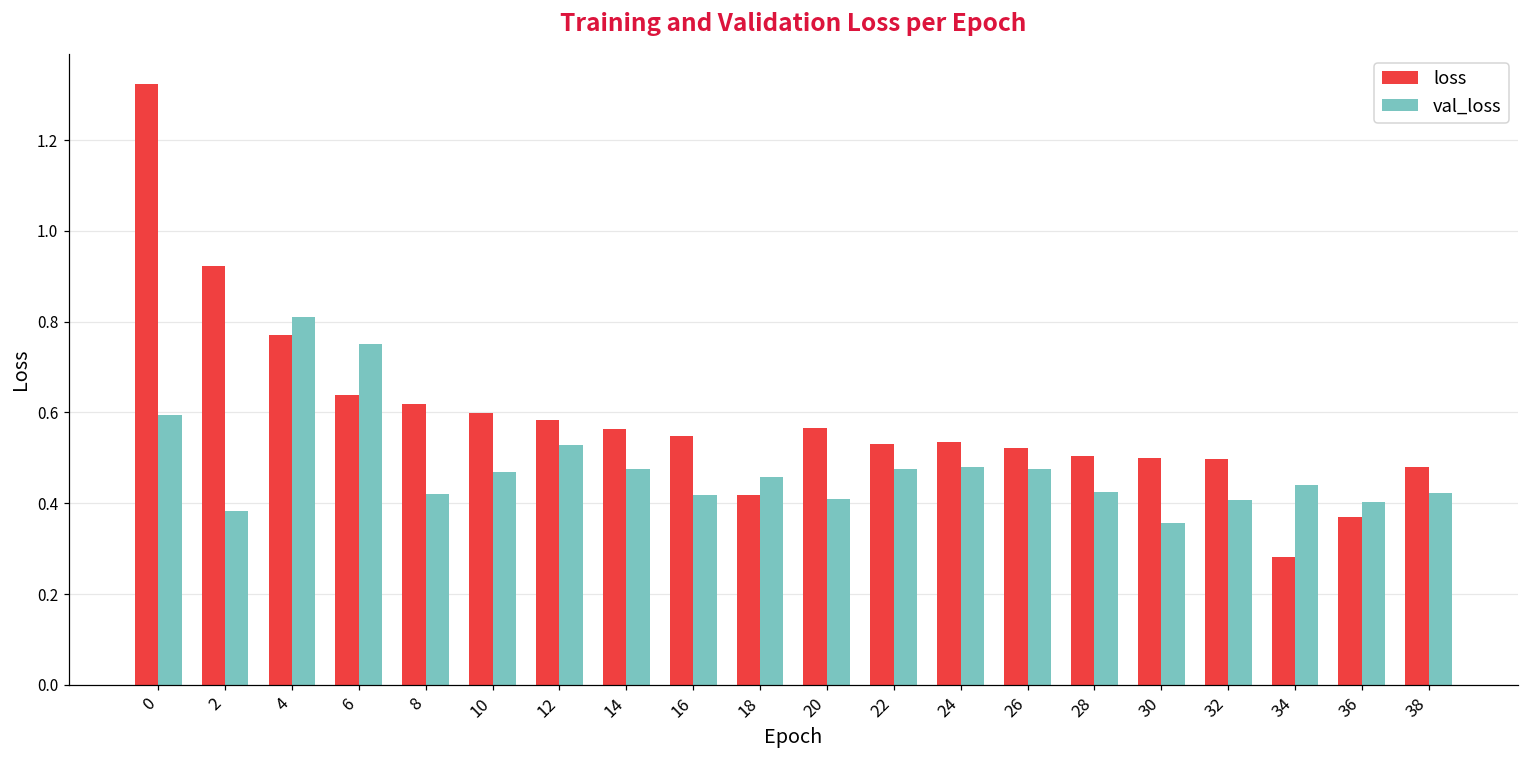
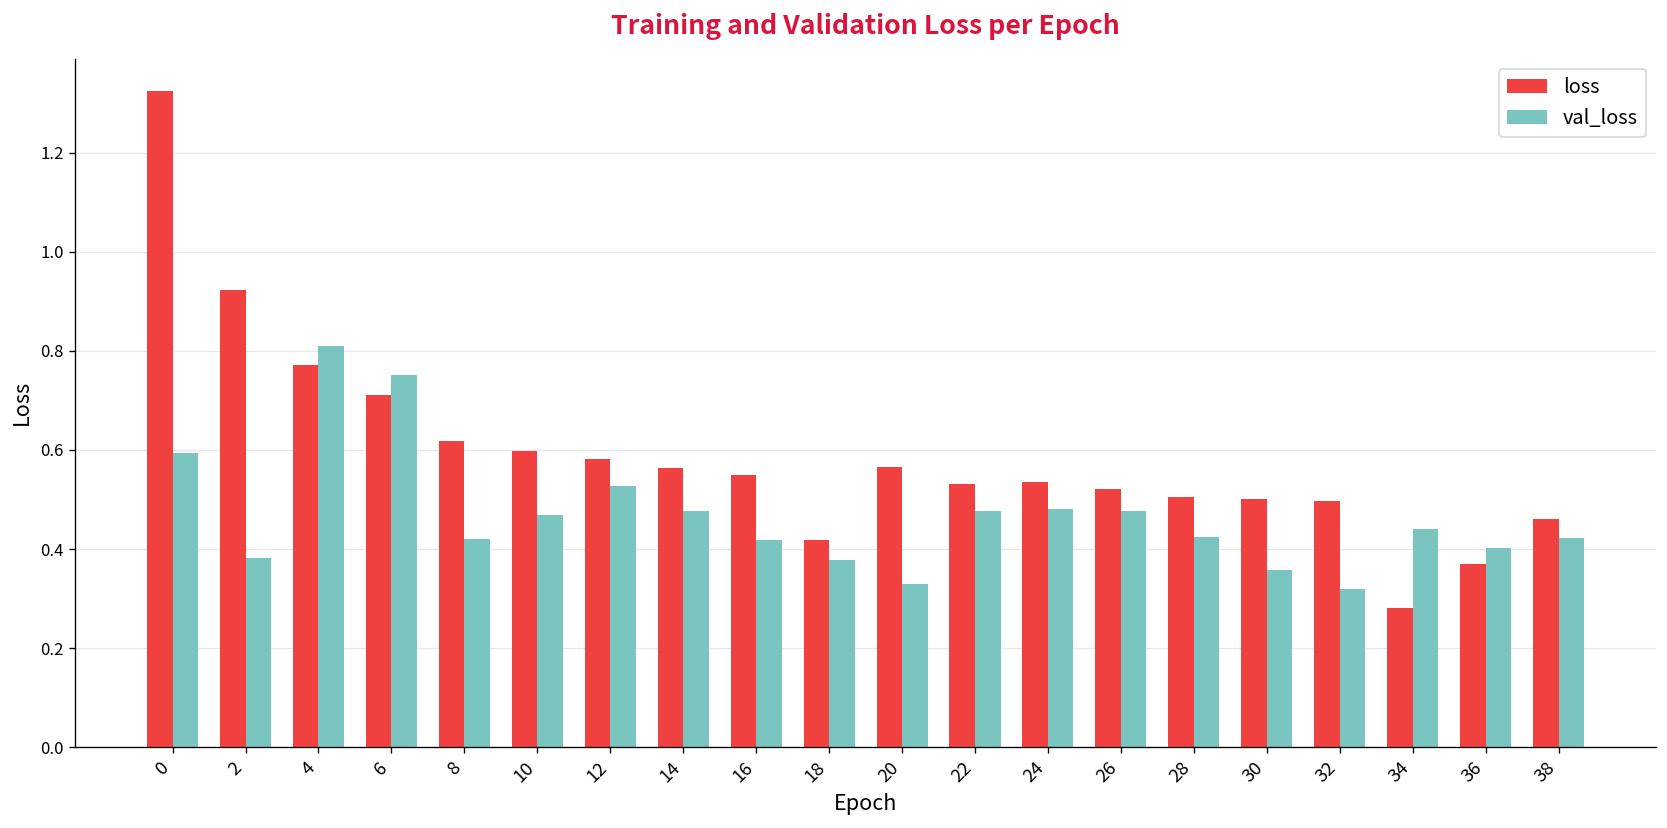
  {
    "loss": {
      "0": 1.32,
      "2": 0.92,
      "4": 0.77,
-     "6": 0.64,
+     "6": 0.71,
      "8": 0.62,
      "10": 0.60,
      "12": 0.58,
      "14": 0.56,
      "16": 0.55,
      "18": 0.42,
      "20": 0.57,
      "22": 0.53,
      "24": 0.54,
      "26": 0.52,
      "28": 0.51,
      "30": 0.50,
      "32": 0.50,
      "34": 0.28,
      "36": 0.37,
-     "38": 0.48
+     "38": 0.46
    },
    "val_loss": {
      "0": 0.59,
      "2": 0.38,
      "4": 0.81,
      "6": 0.75,
      "8": 0.42,
      "10": 0.47,
      "12": 0.53,
      "14": 0.48,
      "16": 0.42,
-     "18": 0.46,
-     "20": 0.41,
+     "18": 0.38,
+     "20": 0.33,
      "22": 0.48,
      "24": 0.48,
      "26": 0.48,
      "28": 0.42,
      "30": 0.36,
-     "32": 0.41,
+     "32": 0.32,
      "34": 0.44,
      "36": 0.40,
      "38": 0.42
    }
  }
